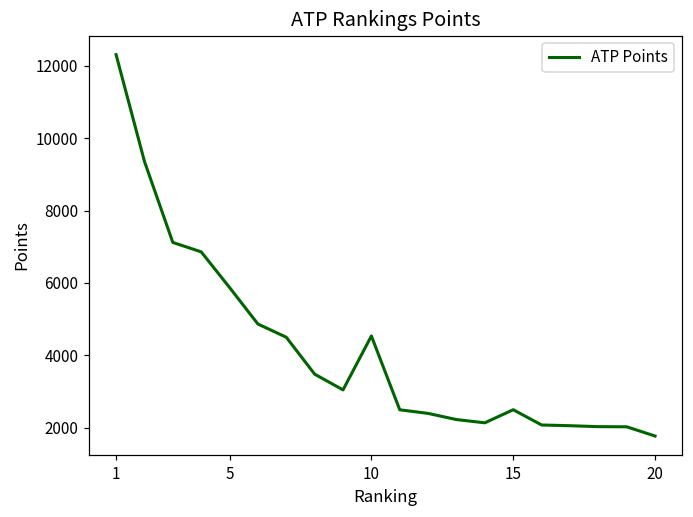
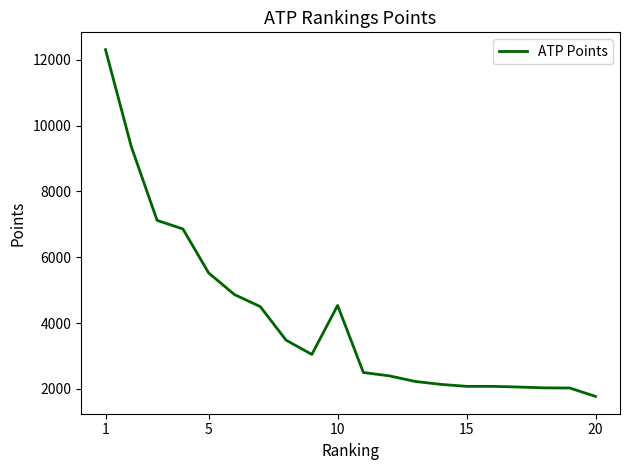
  {
    "1": 12300,
-   "5": 5900,
+   "5": 5500,
    "10": 4500,
-   "15": 2500,
+   "15": 2100,
    "20": 1800
  }
